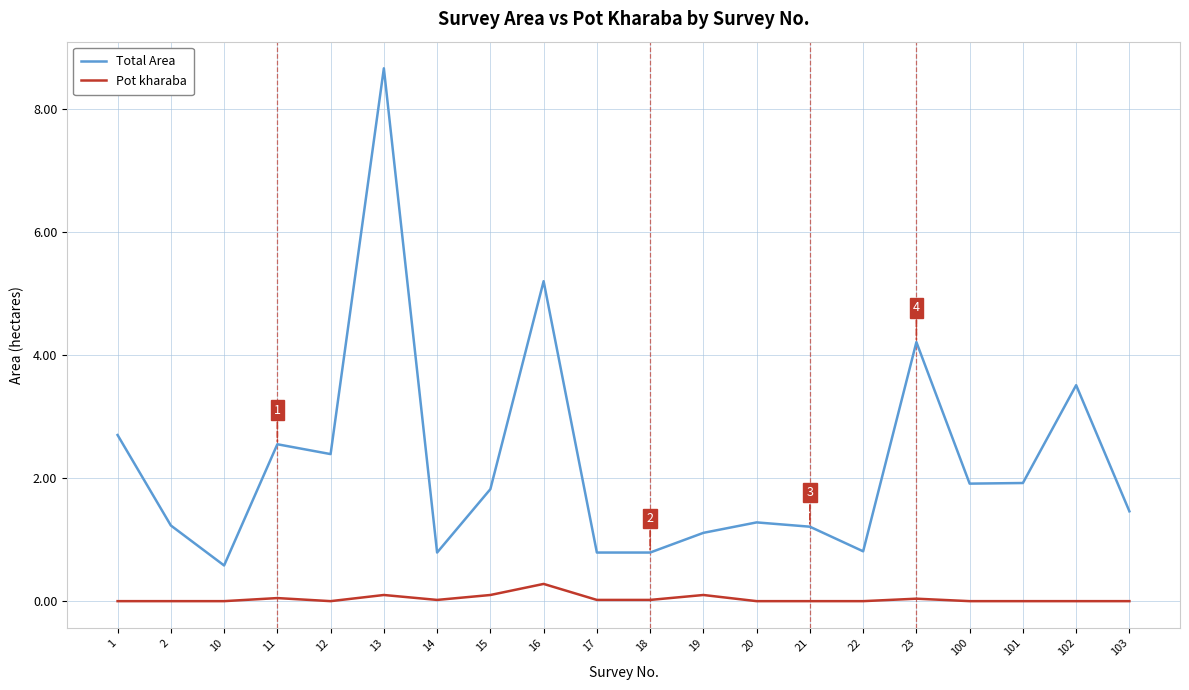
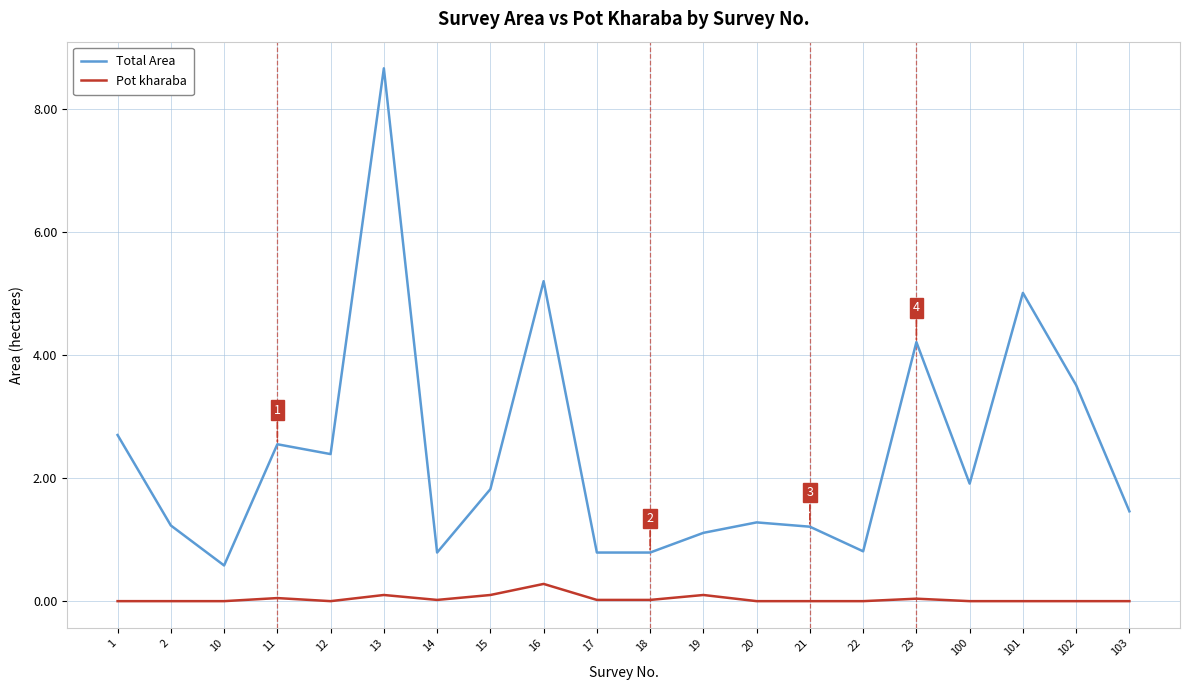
  {
    "Total Area": {
      "1": 2.7,
      "2": 1.2,
      "10": 0.6,
      "11": 2.6,
      "12": 2.4,
      "13": 8.7,
      "14": 0.8,
      "15": 1.8,
      "16": 5.2,
      "17": 0.8,
      "18": 0.8,
      "19": 1.1,
      "20": 1.3,
      "21": 1.2,
      "22": 0.8,
      "100": 1.9,
-     "101": 1.9,
+     "101": 5.0,
      "102": 3.5,
      "103": 1.5
    },
    "Pot kharaba": {
      "1": 0.0,
      "2": 0.0,
      "10": 0.0,
      "11": 0.1,
      "12": 0.0,
      "13": 0.1,
      "14": 0.0,
      "15": 0.1,
      "16": 0.3,
      "17": 0.0,
      "18": 0.0,
      "19": 0.1,
      "20": 0.0,
      "21": 0.0,
      "22": 0.0,
      "23": 0.0,
      "100": 0.0,
      "101": 0.0,
      "102": 0.0,
      "103": 0.0
    }
  }
